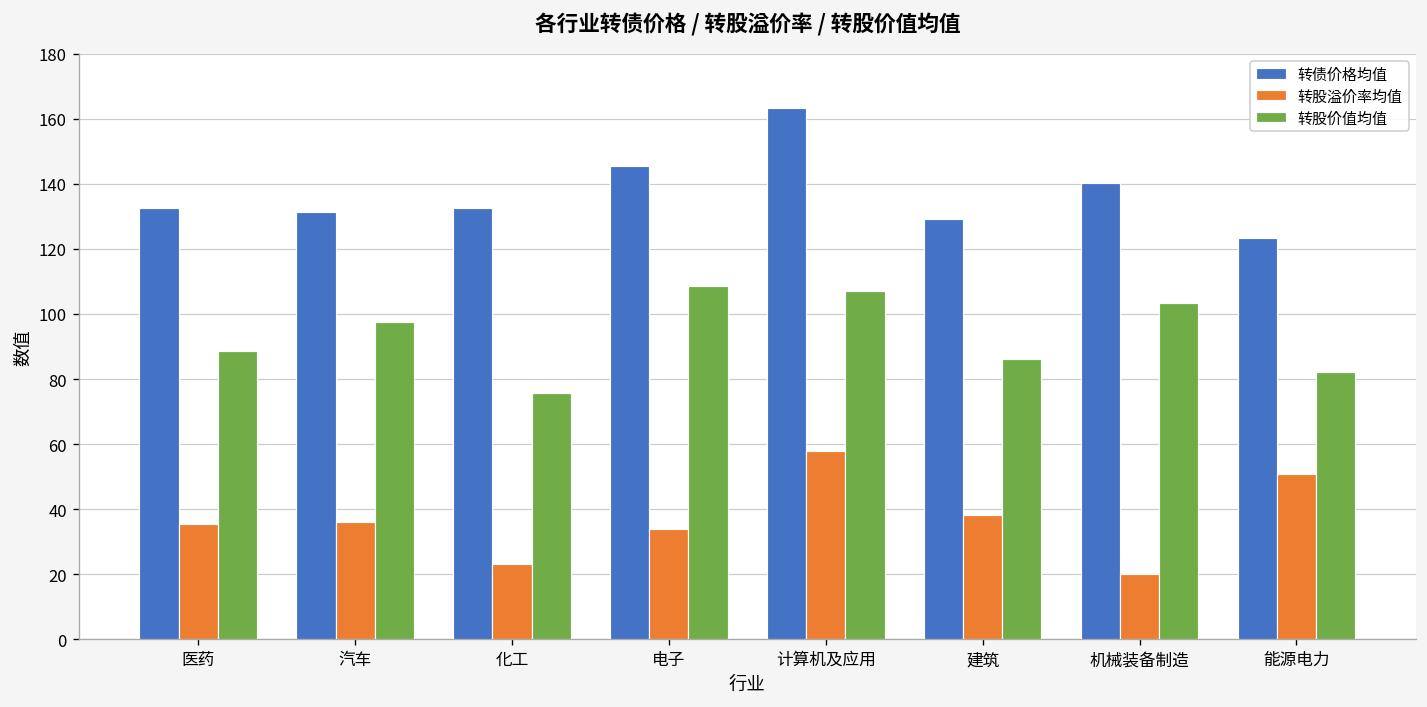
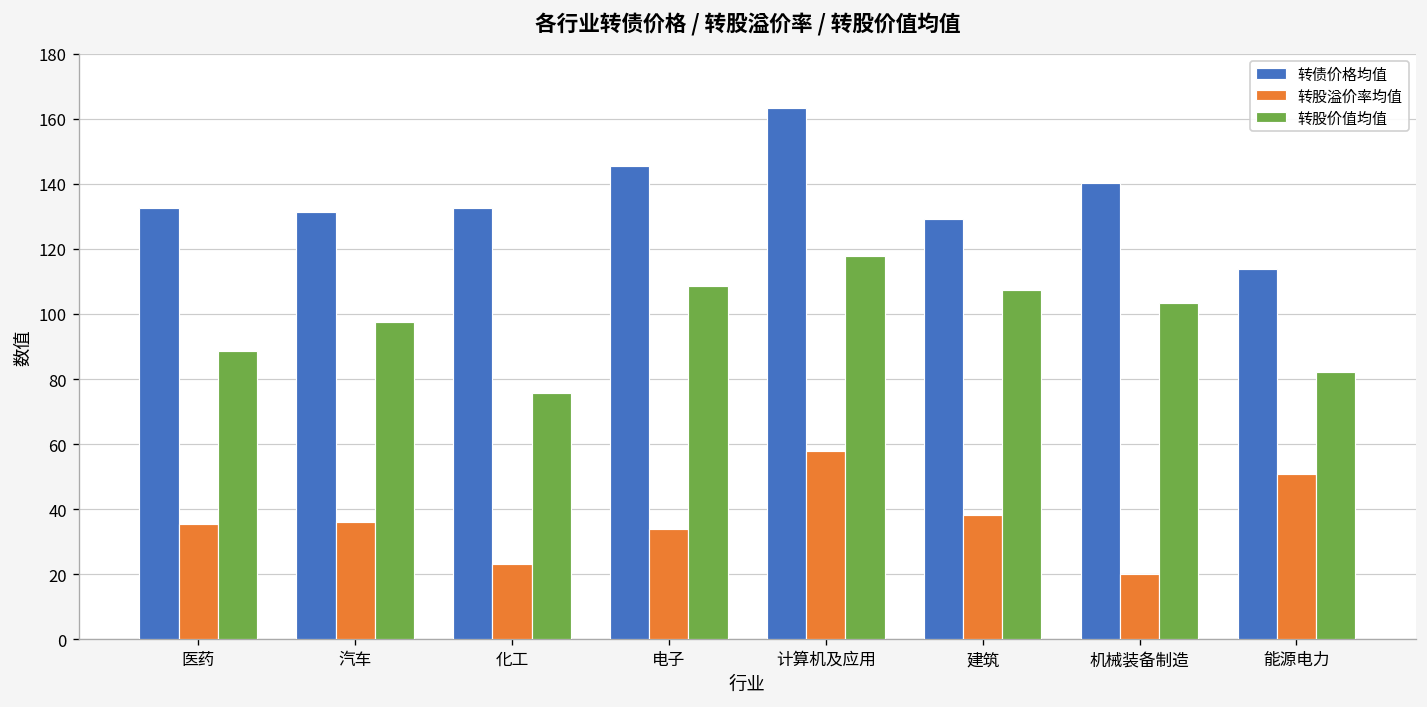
  {
    "转债价格均值": {
      "医药": 133,
      "汽车": 131,
      "化工": 132,
      "电子": 146,
      "计算机及应用": 163,
      "建筑": 129,
      "机械装备制造": 140,
-     "能源电力": 123
+     "能源电力": 114
    },
    "转股溢价率均值": {
      "医药": 35,
      "汽车": 36,
      "化工": 23,
      "电子": 34,
      "计算机及应用": 58,
      "建筑": 38,
      "机械装备制造": 20,
      "能源电力": 51
    },
    "转股价值均值": {
      "医药": 89,
      "汽车": 97,
      "化工": 76,
      "电子": 109,
-     "计算机及应用": 107,
-     "建筑": 86,
+     "计算机及应用": 118,
+     "建筑": 107,
      "机械装备制造": 103,
      "能源电力": 82
    }
  }
